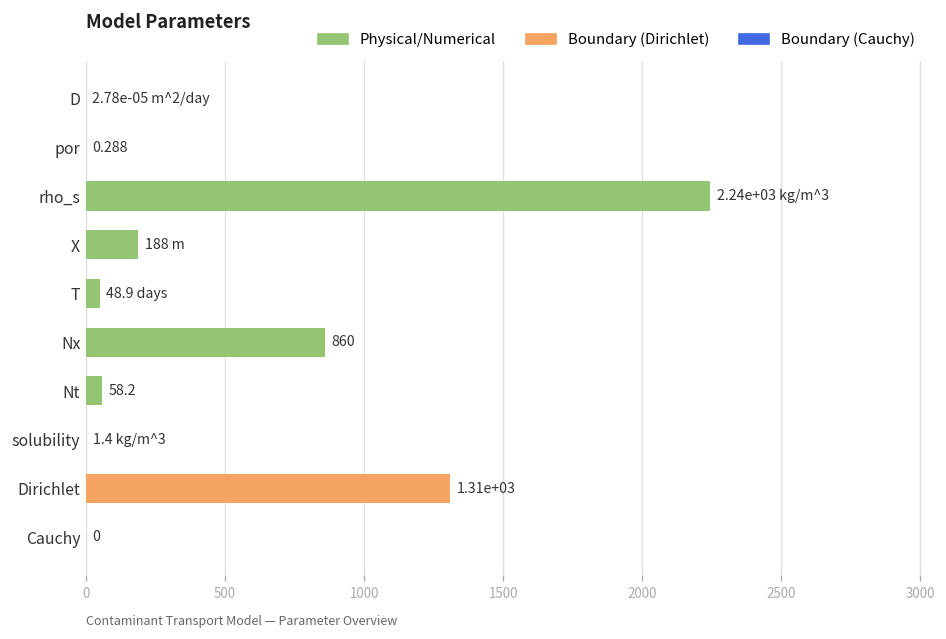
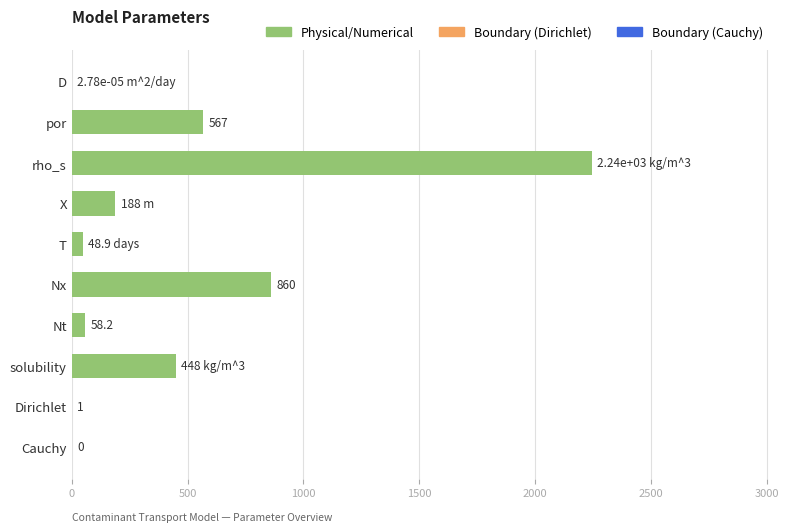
  {
    "D": "2.78e-05",
-   "por": "0.288",
+   "por": "567",
    "X": "188",
    "T": "48.9",
    "Nx": "860",
    "Nt": "58.2",
-   "solubility": "1.4",
-   "Dirichlet": "1.31e+03",
+   "solubility": "448",
+   "Dirichlet": "1",
    "Cauchy": "0"
  }
